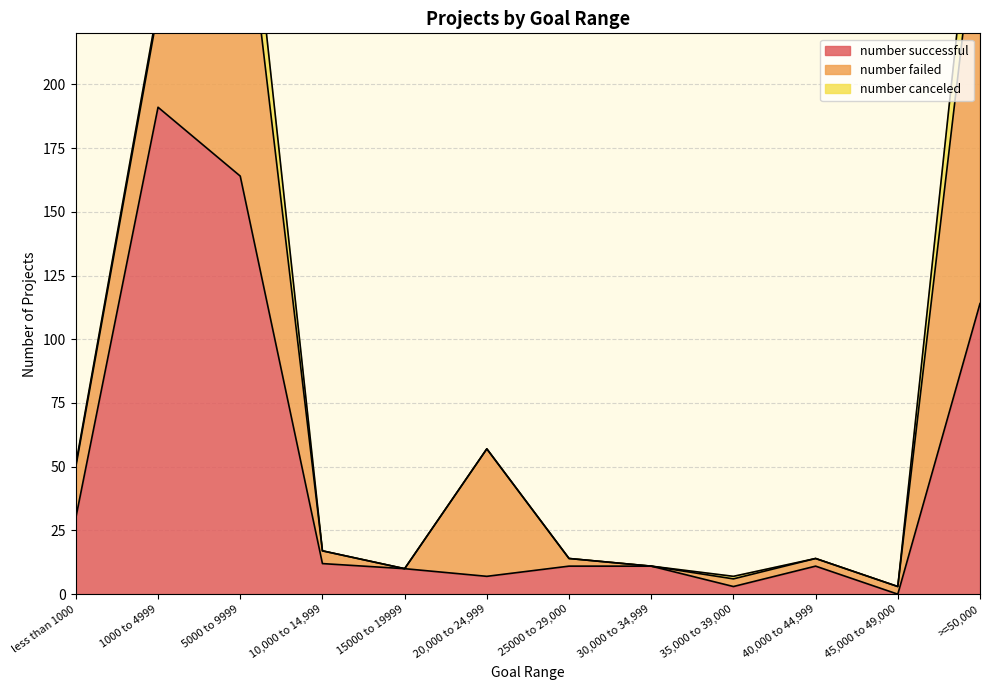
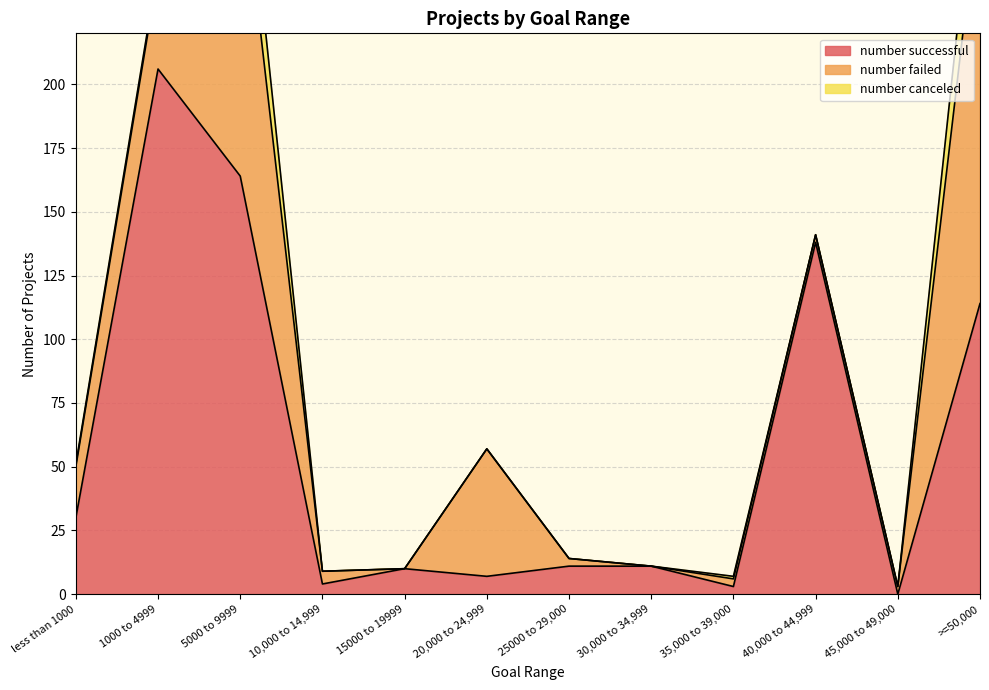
  {
    "number successful": {
      "less than 1000": 30,
-     "1000 to 4999": 191,
+     "1000 to 4999": 206,
      "5000 to 9999": 164,
-     "10,000 to 14,999": 12,
+     "10,000 to 14,999": 4,
      "20,000 to 24,999": 7,
      "25000 to 29,000": 11,
      "35,000 to 39,000": 3,
-     "40,000 to 44,999": 11,
+     "40,000 to 44,999": 138,
      "45,000 to 49,000": 0,
      ">=50,000": 114
    },
    "number failed": {
      "35,000 to 39,000": 3
    },
    "number canceled": {
      "35,000 to 39,000": 1
    }
  }
